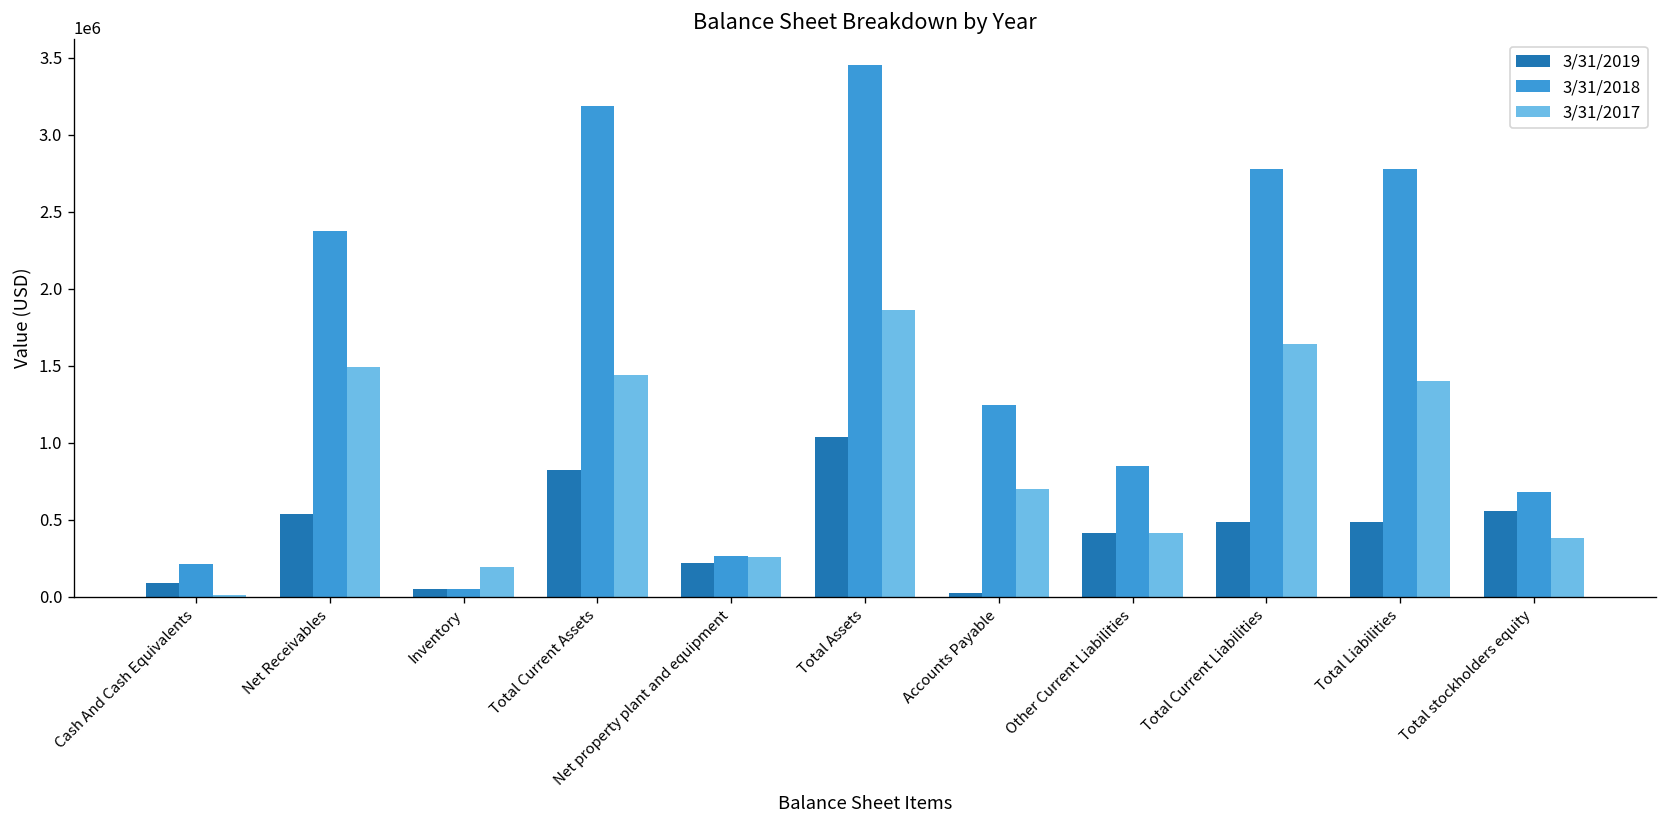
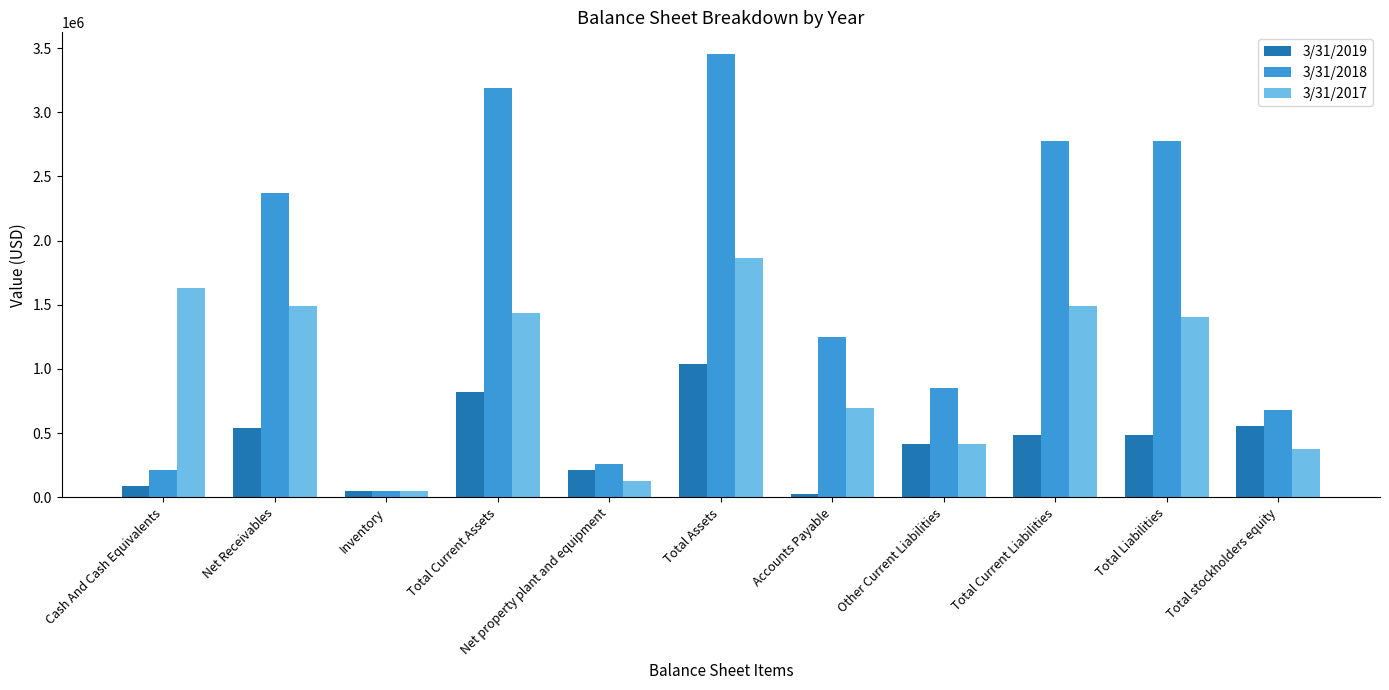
  {
    "3/31/2017": {
-     "Cash And Cash Equivalents": 20000,
+     "Cash And Cash Equivalents": 1630000,
      "Net Receivables": 1490000,
-     "Inventory": 190000,
+     "Inventory": 50000,
      "Total Current Assets": 1440000,
-     "Net property plant and equipment": 260000,
+     "Net property plant and equipment": 130000,
      "Total Assets": 1860000,
      "Accounts Payable": 700000,
      "Other Current Liabilities": 410000,
-     "Total Current Liabilities": 1640000,
+     "Total Current Liabilities": 1490000,
      "Total Liabilities": 1400000,
      "Total stockholders equity": 380000
    }
  }
